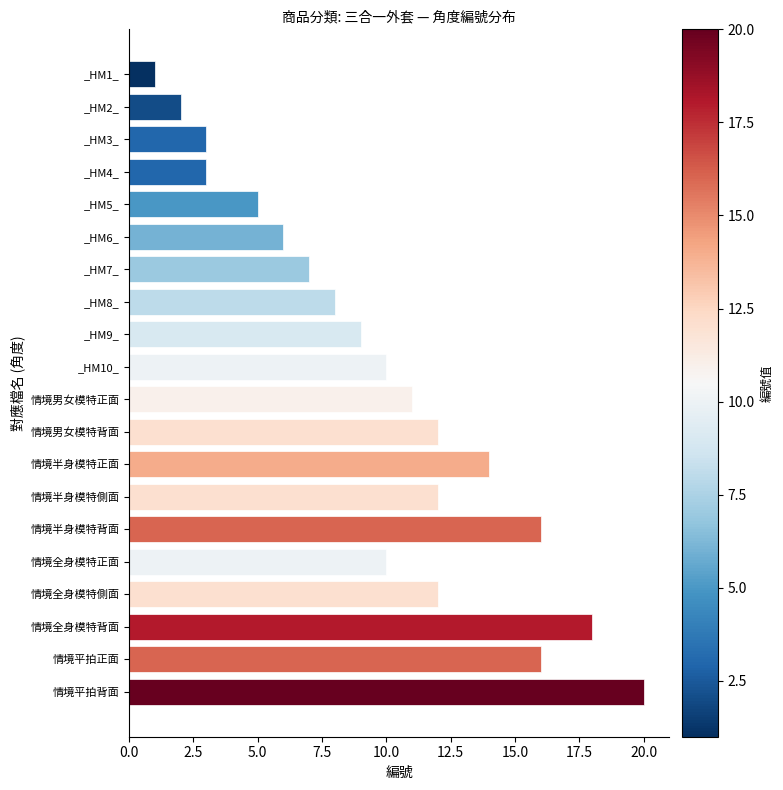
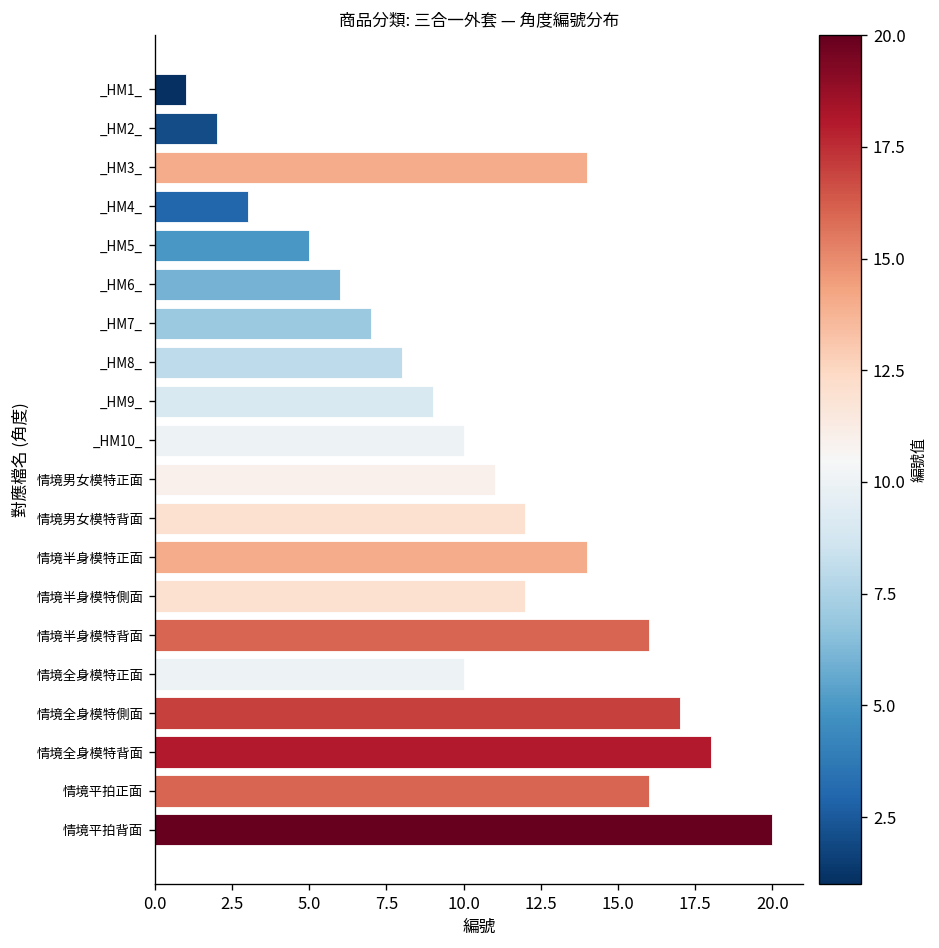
  {
    "_HM1_": 1,
    "_HM2_": 2,
-   "_HM3_": 3,
+   "_HM3_": 14,
    "_HM4_": 3,
    "_HM5_": 5,
    "_HM6_": 6,
    "_HM7_": 7,
    "_HM8_": 8,
    "_HM9_": 9,
    "_HM10_": 10,
    "情境男女模特正面": 11,
    "情境男女模特背面": 12,
    "情境半身模特正面": 14,
    "情境半身模特側面": 12,
    "情境半身模特背面": 16,
    "情境全身模特正面": 10,
-   "情境全身模特側面": 12,
+   "情境全身模特側面": 17,
    "情境全身模特背面": 18,
    "情境平拍正面": 16,
    "情境平拍背面": 20
  }
